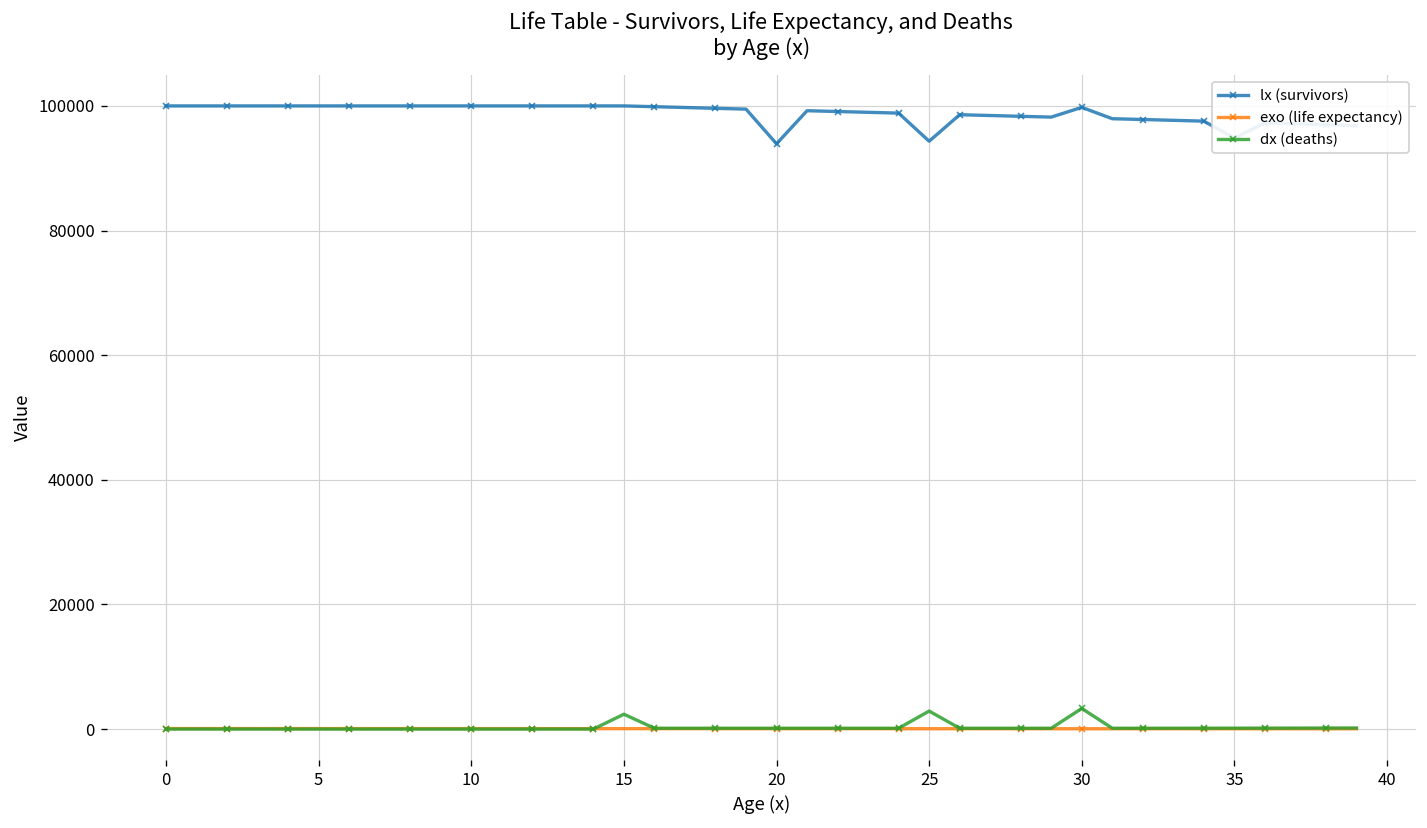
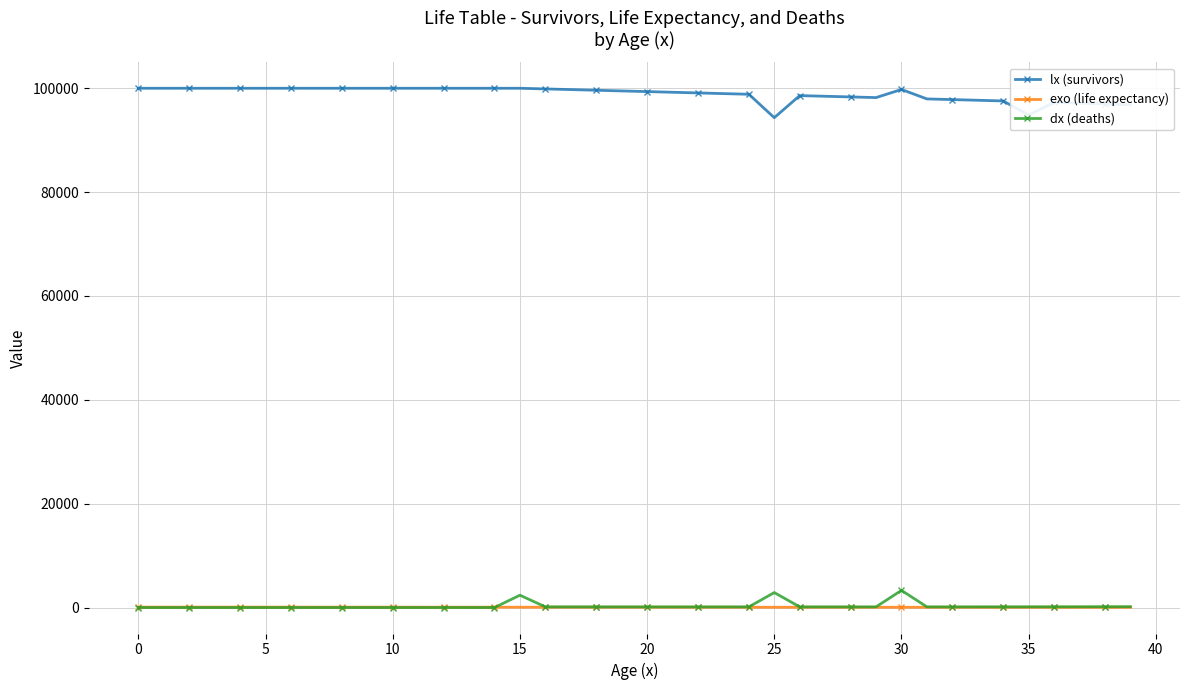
  {
    "lx (survivors)": {
      "0": 100000,
      "5": 100000,
      "10": 100000,
      "15": 100000,
-     "20": 94000,
+     "20": 99000,
      "25": 94000,
      "30": 100000
    },
    "exo (life expectancy)": {
      "15": 0,
      "25": 0,
      "30": 0
    },
    "dx (deaths)": {
      "15": 2000,
      "25": 3000,
      "30": 3000
    }
  }
